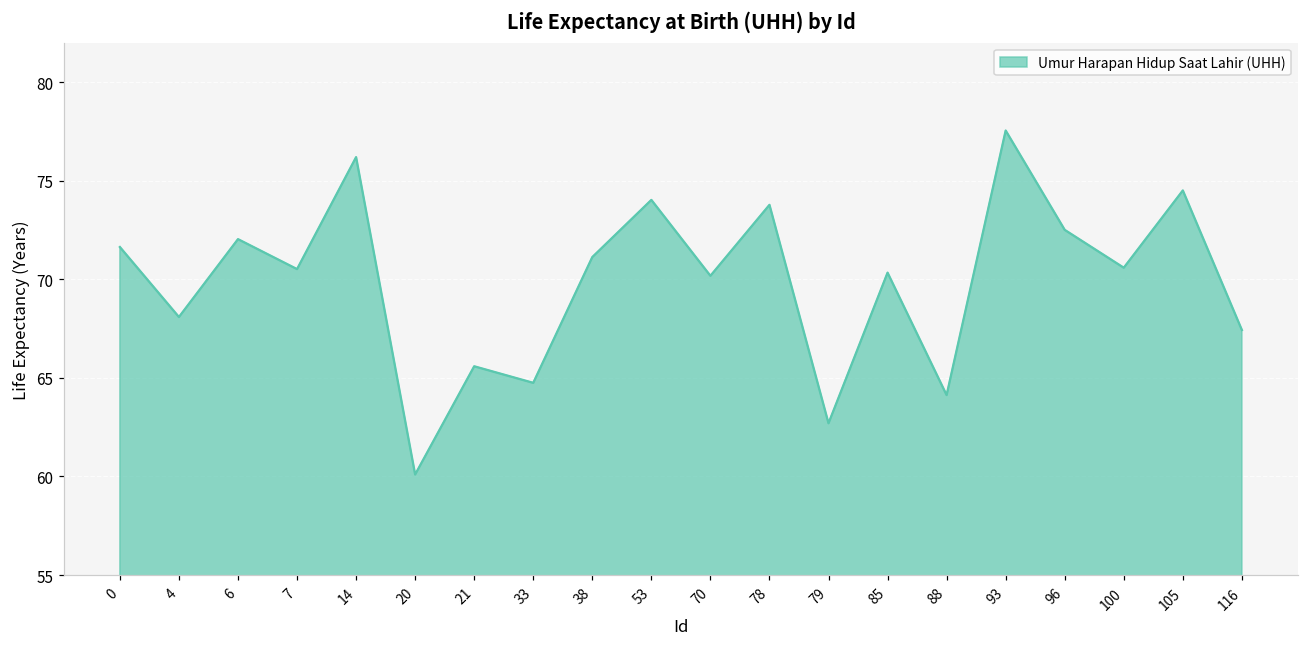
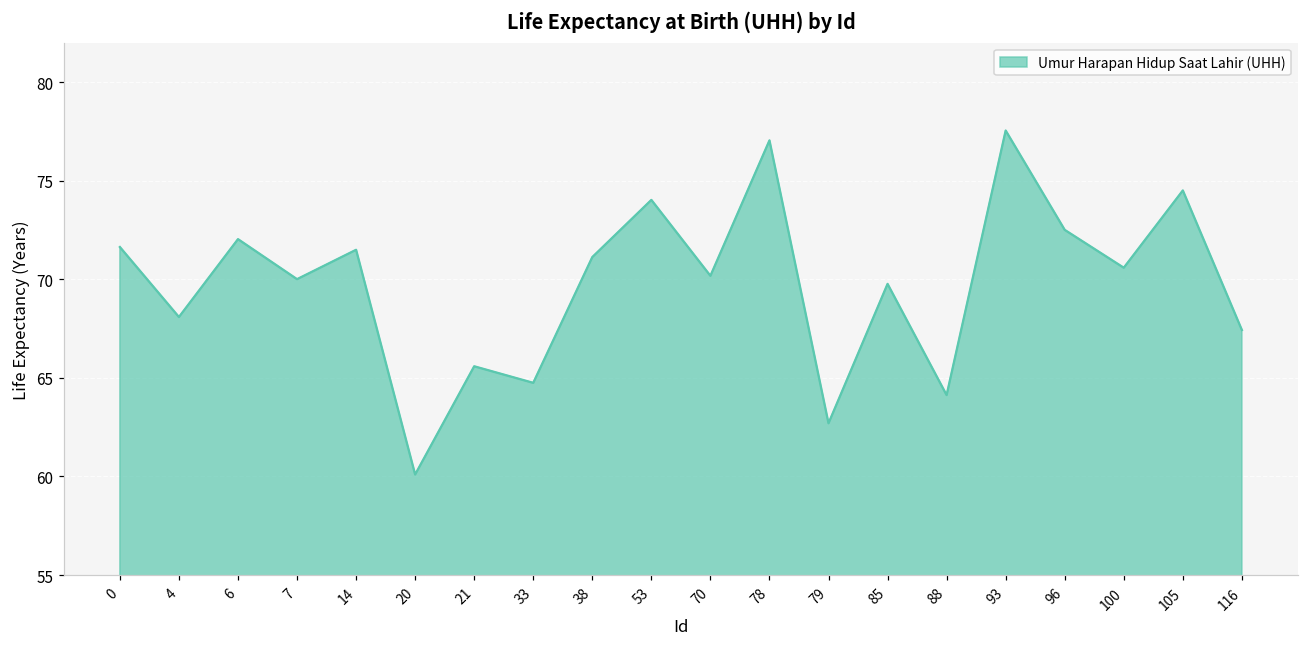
  {
    "0": 71.6,
    "4": 68.1,
    "6": 72.0,
-   "7": 70.5,
-   "14": 76.2,
+   "7": 70.0,
+   "14": 71.5,
    "20": 60.1,
    "21": 65.6,
    "33": 64.8,
    "38": 71.1,
    "53": 74.0,
    "70": 70.2,
-   "78": 73.8,
+   "78": 77.1,
    "79": 62.7,
-   "85": 70.3,
+   "85": 69.8,
    "88": 64.1,
    "93": 77.6,
    "96": 72.5,
    "100": 70.6,
    "105": 74.5,
    "116": 67.4
  }
